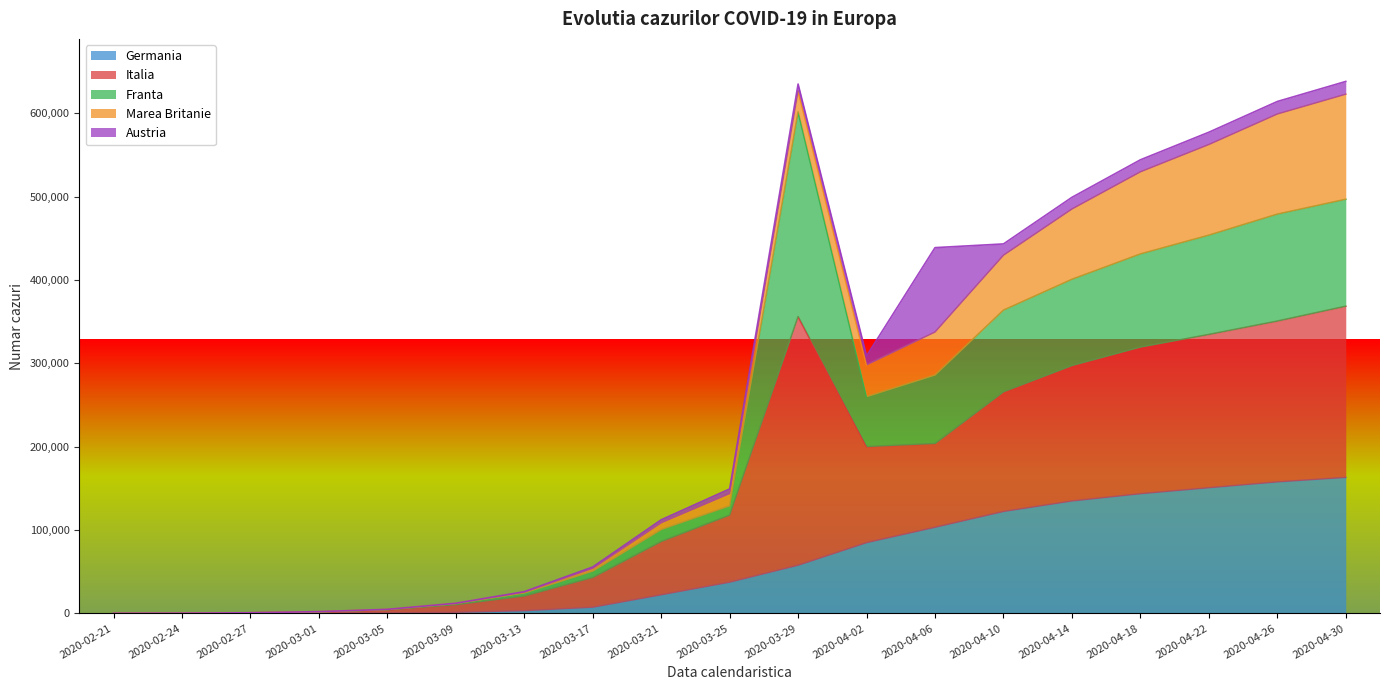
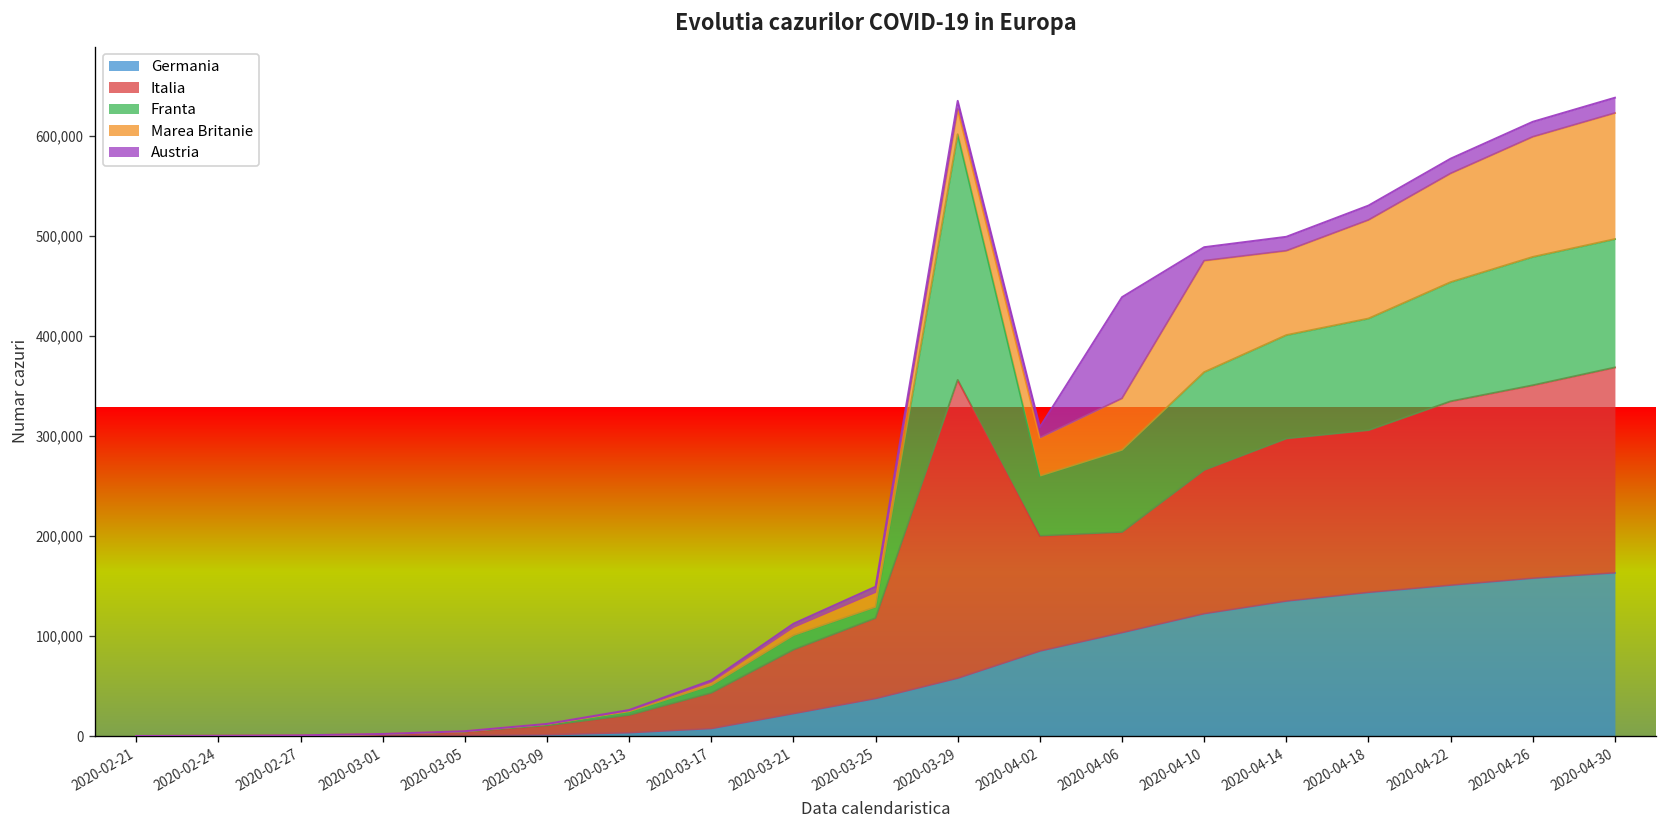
  {
    "Germania": {
      "2020-03-05": "0",
      "2020-03-09": "0",
      "2020-03-13": "0",
      "2020-03-17": "10,000",
      "2020-03-21": "20,000",
      "2020-03-25": "40,000",
      "2020-03-29": "60,000",
      "2020-04-02": "80,000",
      "2020-04-06": "100,000",
      "2020-04-10": "120,000",
      "2020-04-14": "130,000",
      "2020-04-18": "140,000",
      "2020-04-22": "150,000",
      "2020-04-26": "160,000",
      "2020-04-30": "160,000"
    },
    "Italia": {
      "2020-03-13": "20,000",
      "2020-03-17": "40,000",
      "2020-03-21": "60,000",
      "2020-03-25": "80,000",
      "2020-03-29": "300,000",
      "2020-04-02": "120,000",
      "2020-04-06": "100,000",
      "2020-04-10": "140,000",
      "2020-04-14": "160,000",
-     "2020-04-18": "180,000",
+     "2020-04-18": "160,000",
      "2020-04-22": "180,000",
      "2020-04-26": "190,000",
      "2020-04-30": "210,000"
    },
    "Franta": {
      "2020-03-17": "10,000",
      "2020-03-21": "10,000",
      "2020-03-25": "10,000",
      "2020-03-29": "250,000",
      "2020-04-02": "60,000",
      "2020-04-06": "80,000",
      "2020-04-10": "100,000",
      "2020-04-14": "100,000",
      "2020-04-18": "110,000",
      "2020-04-22": "120,000",
      "2020-04-26": "130,000",
      "2020-04-30": "130,000"
    },
    "Marea Britanie": {
      "2020-03-21": "10,000",
      "2020-03-25": "10,000",
      "2020-03-29": "30,000",
      "2020-04-02": "40,000",
      "2020-04-06": "50,000",
-     "2020-04-10": "70,000",
+     "2020-04-10": "110,000",
      "2020-04-14": "80,000",
      "2020-04-18": "100,000",
      "2020-04-22": "110,000",
      "2020-04-26": "120,000",
      "2020-04-30": "130,000"
    },
    "Austria": {
      "2020-03-21": "0",
      "2020-03-25": "10,000",
      "2020-03-29": "10,000",
      "2020-04-02": "10,000",
      "2020-04-06": "100,000",
      "2020-04-10": "10,000",
      "2020-04-14": "10,000",
      "2020-04-18": "10,000",
      "2020-04-22": "10,000",
      "2020-04-26": "20,000",
      "2020-04-30": "20,000"
    }
  }
